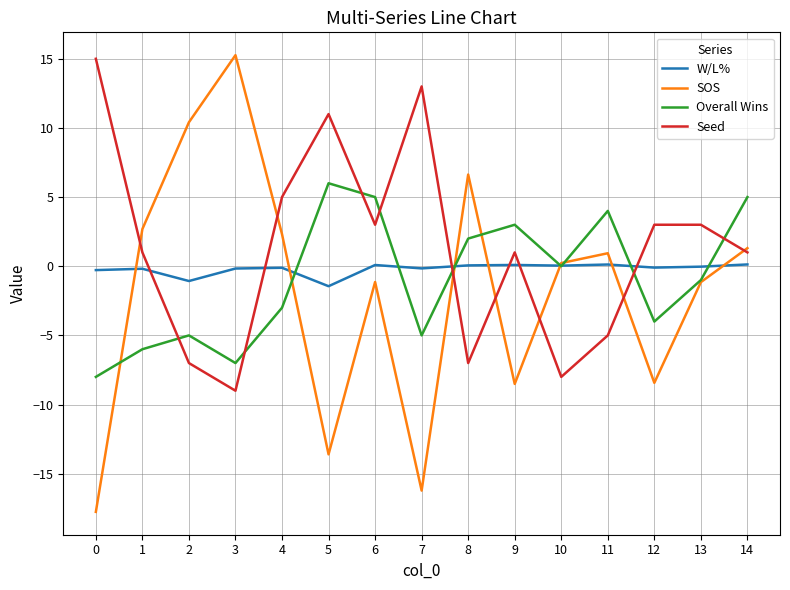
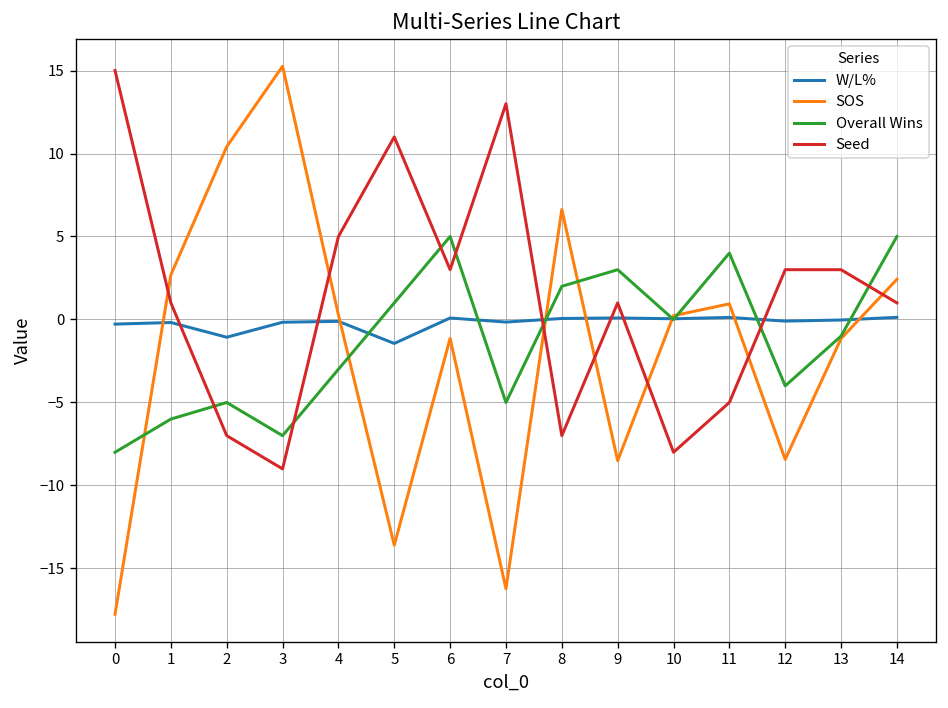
  {
    "W/L%": {
      "0": -0.3,
      "1": -0.2,
      "2": -1.1,
      "3": -0.2,
      "4": -0.1,
      "5": -1.4,
      "6": 0.1,
      "7": -0.2,
      "8": 0.1,
      "9": 0.1,
      "11": 0.1,
      "12": -0.1,
      "13": 0.0,
      "14": 0.1
    },
    "SOS": {
      "0": -17.8,
      "1": 2.7,
      "2": 10.4,
      "3": 15.3,
-     "4": 2.3,
+     "4": 0.3,
      "5": -13.6,
      "6": -1.1,
      "7": -16.2,
      "8": 6.6,
      "9": -8.5,
      "11": 0.9,
      "12": -8.4,
-     "14": 1.3
+     "14": 2.4
    },
    "Overall Wins": {
      "0": -8,
      "1": -6,
      "2": -5,
      "3": -7,
      "4": -3,
-     "5": 6,
+     "5": 1,
      "6": 5,
      "7": -5,
      "8": 2,
      "9": 3,
      "11": 4,
      "12": -4,
      "14": 5
    },
    "Seed": {
      "0": 15.0,
      "1": 1.0,
      "2": -7.0,
      "3": -9.0,
      "4": 5.0,
      "5": 11.0,
      "6": 3.0,
      "7": 13.0,
      "8": -7.0,
      "9": 1.0,
      "10": -8.0,
      "11": -5.0,
      "12": 3.0,
      "13": 3.0,
      "14": 1.0
    }
  }
